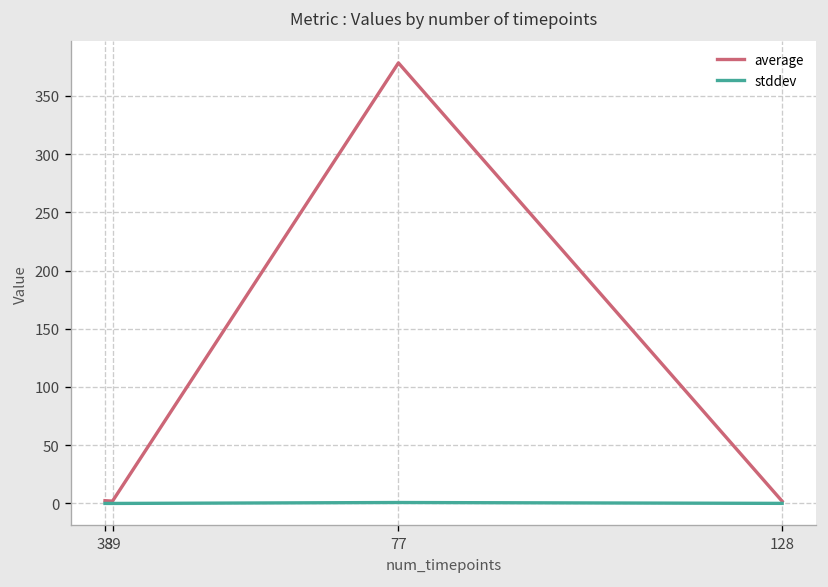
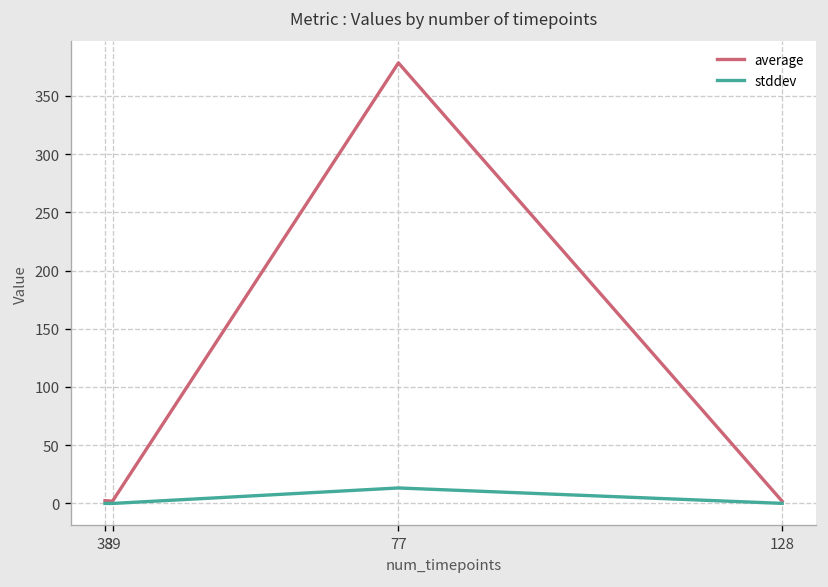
  {
    "average": {
      "77": 380
    },
    "stddev": {
-     "77": 0
+     "77": 10
    }
  }
